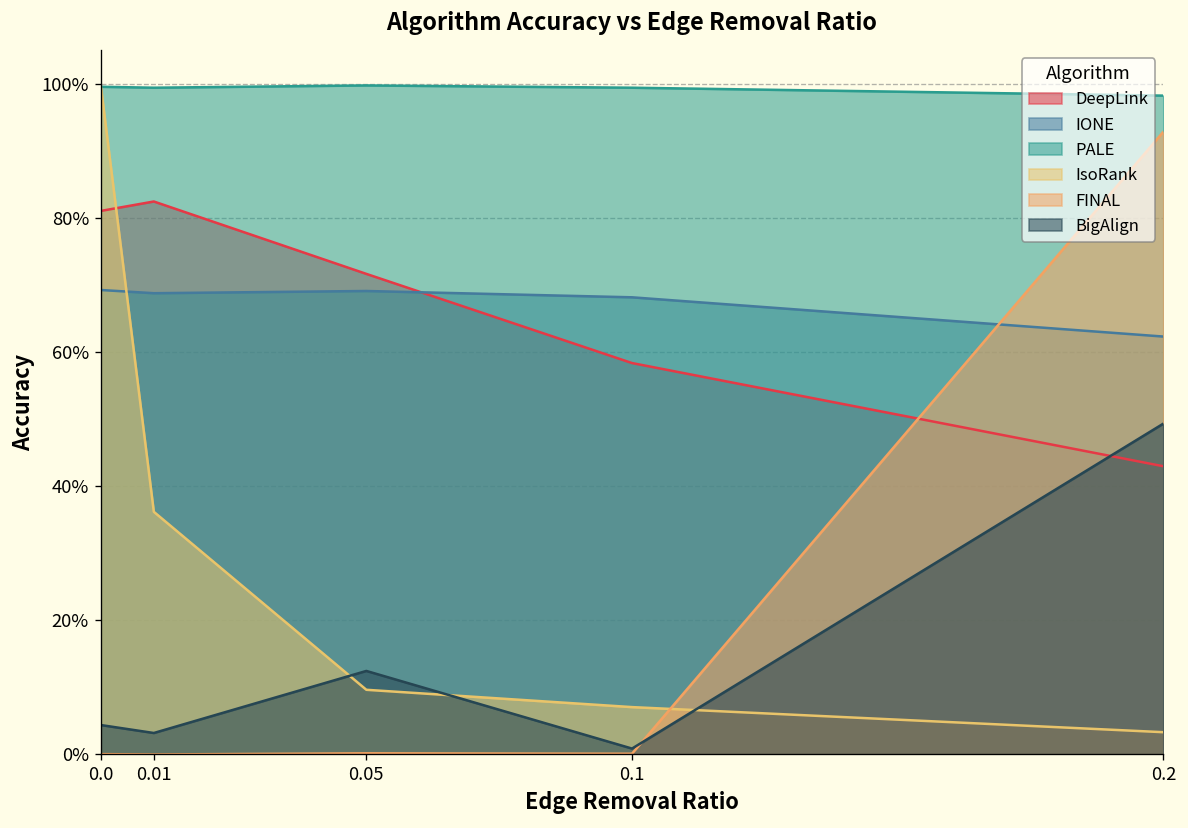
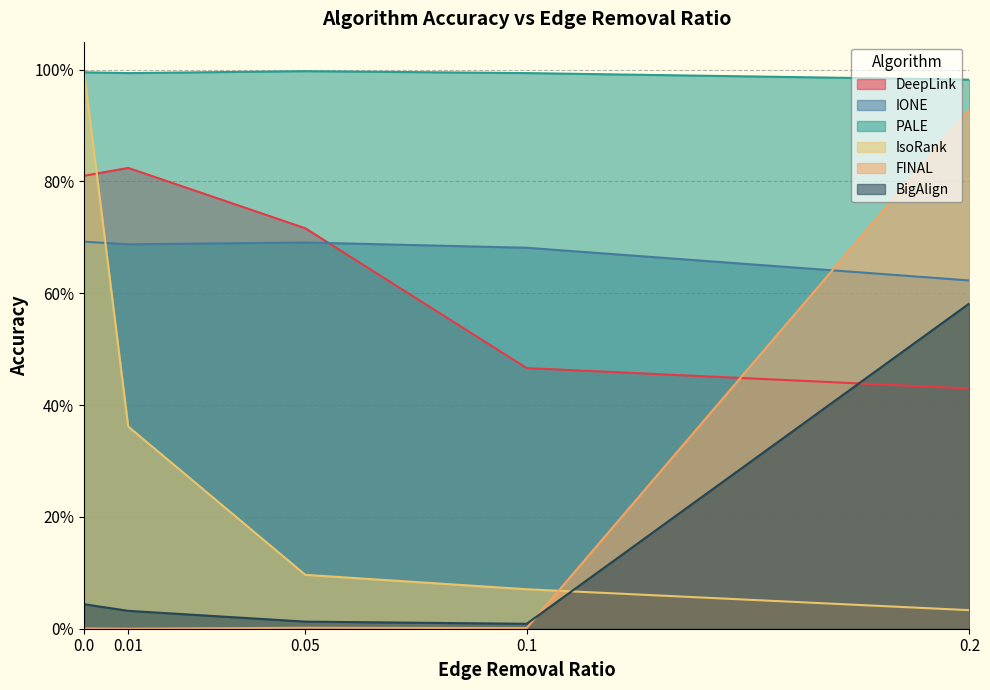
  {
    "DeepLink": {
      "0.0": "81%",
      "0.01": "82%",
      "0.05": "72%",
-     "0.1": "58%",
+     "0.1": "47%",
      "0.2": "43%"
    },
    "BigAlign": {
      "0.0": "4%",
      "0.01": "3%",
-     "0.05": "12%",
+     "0.05": "1%",
      "0.1": "1%",
-     "0.2": "49%"
+     "0.2": "58%"
    }
  }
